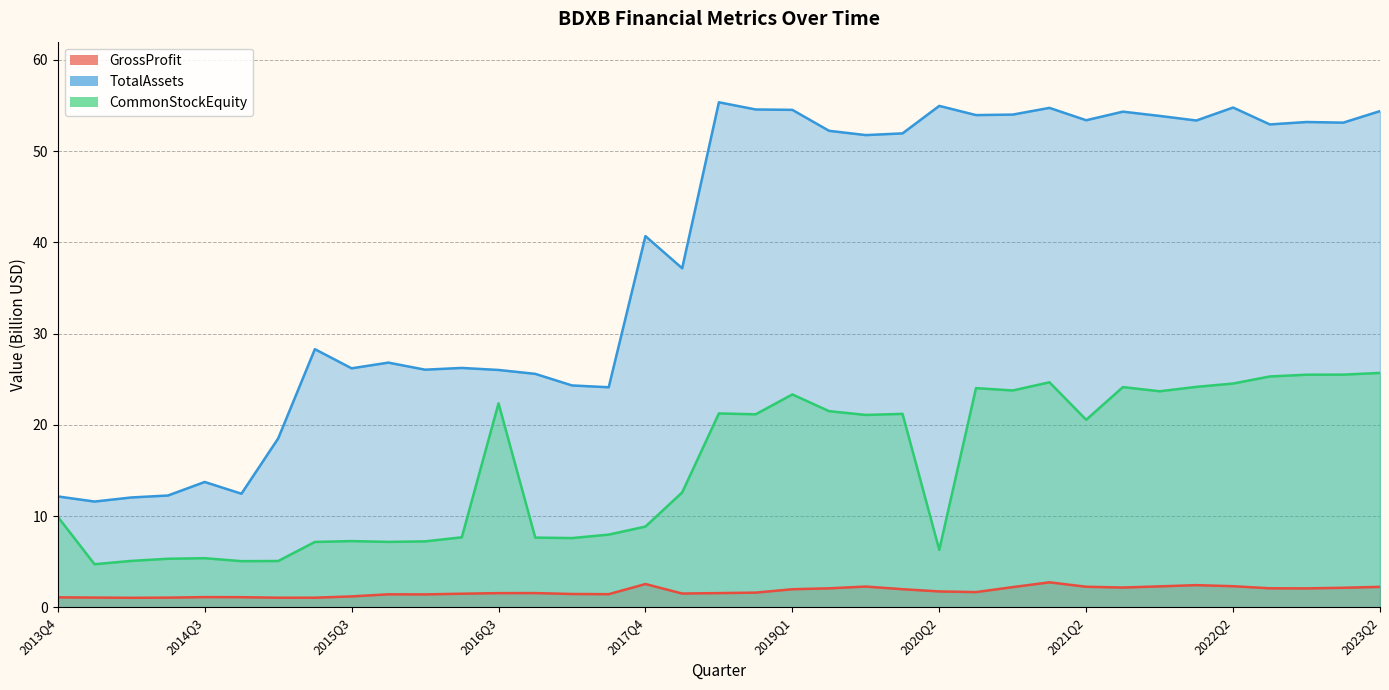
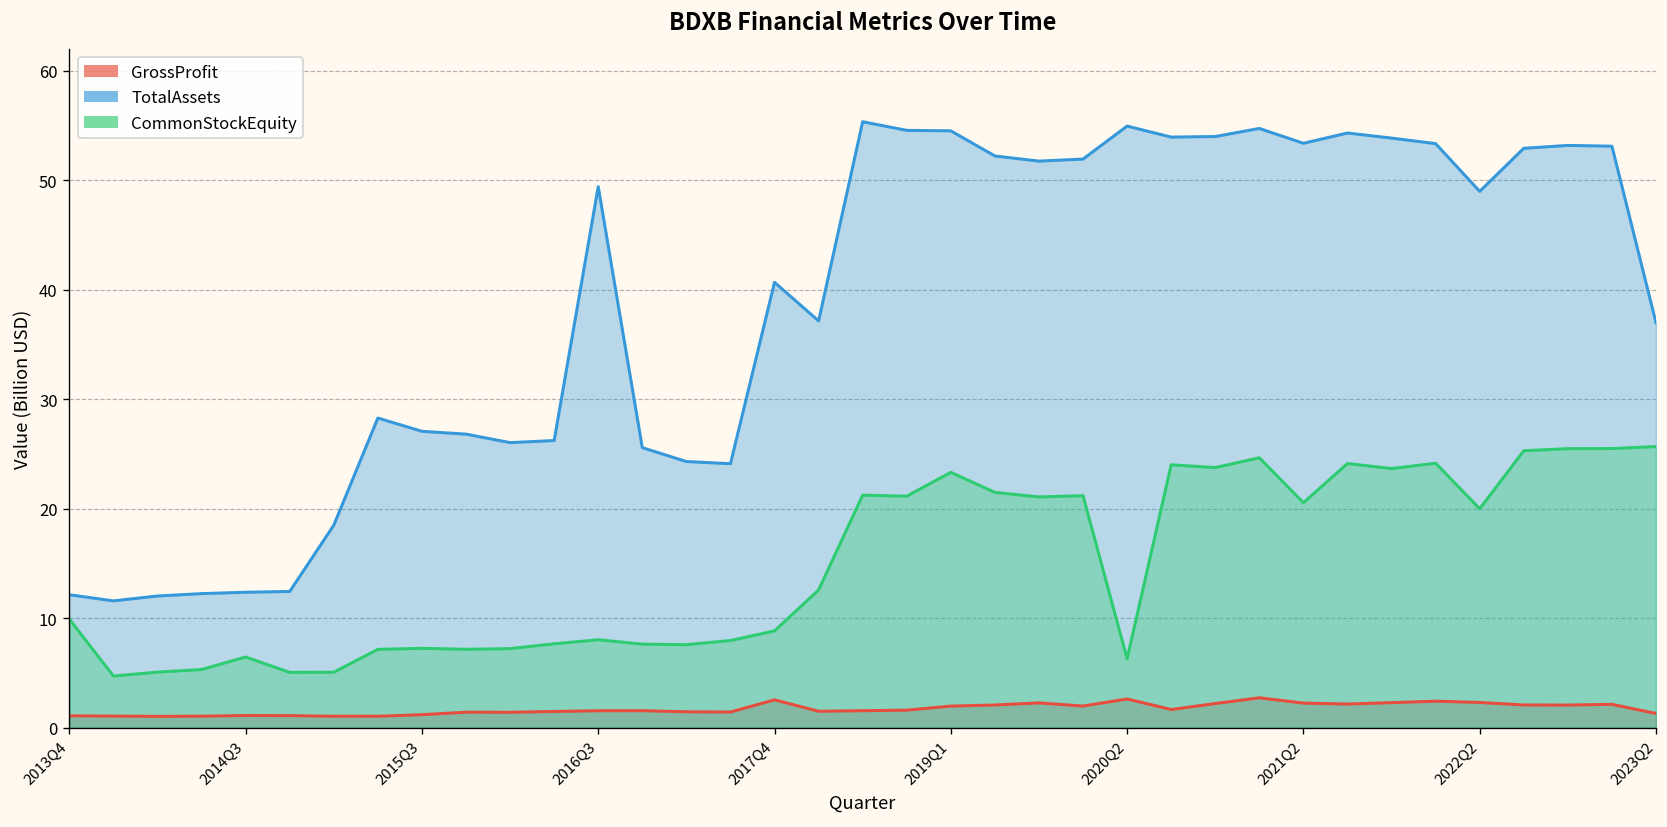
  {
    "GrossProfit": {
      "2013Q4": 1,
      "2014Q3": 1,
      "2015Q3": 1,
      "2016Q3": 2,
      "2017Q4": 3,
      "2019Q1": 2,
-     "2020Q2": 2,
+     "2020Q2": 3,
      "2021Q2": 2,
      "2022Q2": 2,
-     "2023Q2": 2
+     "2023Q2": 1
    },
    "TotalAssets": {
      "2013Q4": 12,
-     "2014Q3": 14,
-     "2015Q3": 26,
-     "2016Q3": 26,
+     "2014Q3": 12,
+     "2015Q3": 27,
+     "2016Q3": 49,
      "2017Q4": 41,
      "2019Q1": 55,
      "2020Q2": 55,
      "2021Q2": 53,
-     "2022Q2": 55,
-     "2023Q2": 54
+     "2022Q2": 49,
+     "2023Q2": 37
    },
    "CommonStockEquity": {
      "2013Q4": 10,
-     "2014Q3": 5,
+     "2014Q3": 6,
      "2015Q3": 7,
-     "2016Q3": 22,
+     "2016Q3": 8,
      "2017Q4": 9,
      "2019Q1": 23,
      "2020Q2": 6,
      "2021Q2": 21,
-     "2022Q2": 25,
+     "2022Q2": 20,
      "2023Q2": 26
    }
  }
